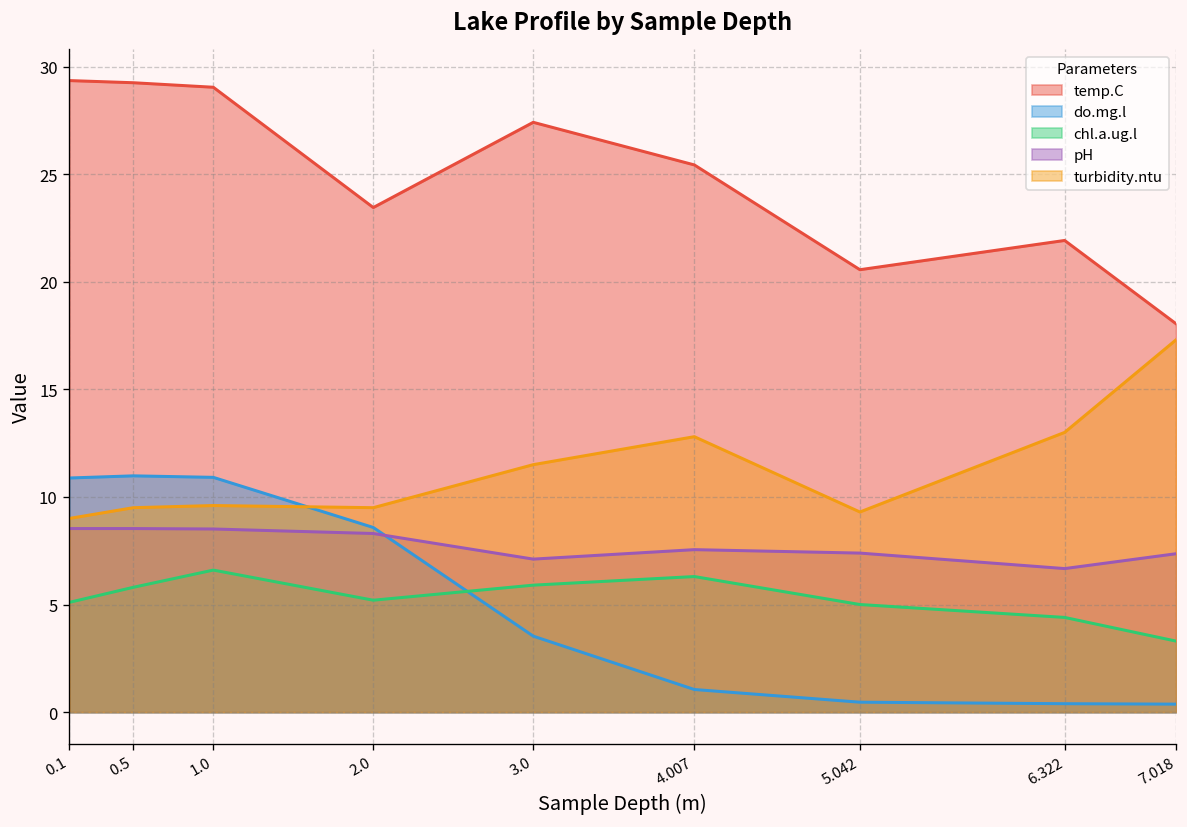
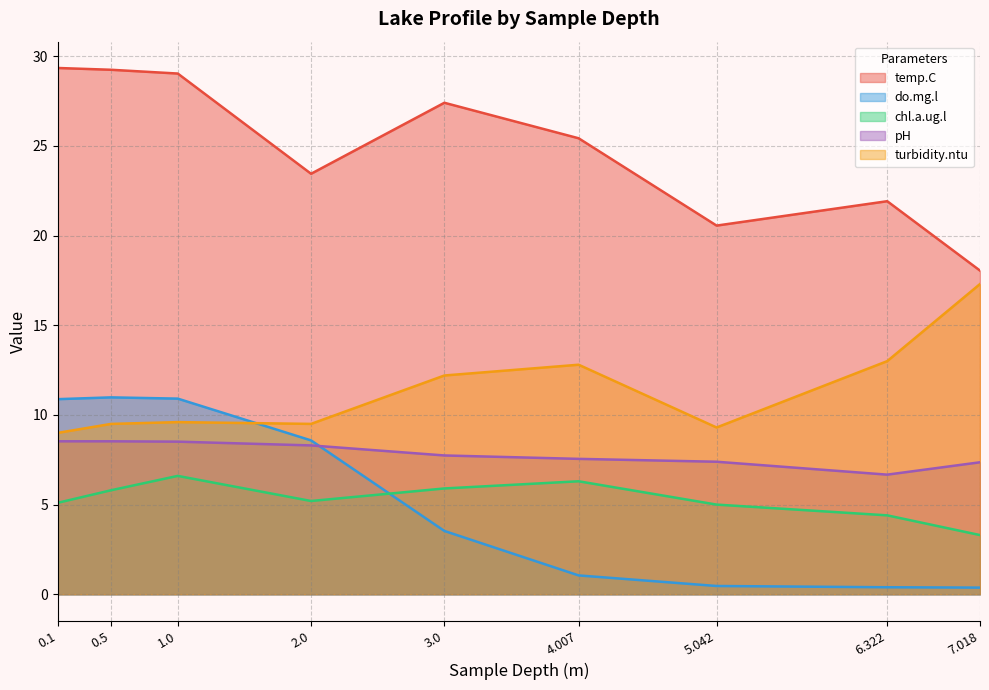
  {
    "temp.C": {
      "0.1": 29.4,
      "0.5": 29.3,
      "1.0": 29.0,
      "2.0": 23.5,
      "3.0": 27.4,
      "4.007": 25.4,
      "5.042": 20.6,
      "6.322": 21.9,
      "7.018": 18.1
    },
    "do.mg.l": {
      "0.1": 10.9,
      "0.5": 11.0,
      "1.0": 10.9,
      "2.0": 8.6,
      "3.0": 3.5,
      "4.007": 1.1,
      "5.042": 0.5,
      "6.322": 0.4,
      "7.018": 0.4
    },
    "chl.a.ug.l": {
      "0.1": 5.1,
      "0.5": 5.8,
      "1.0": 6.6,
      "2.0": 5.2,
      "3.0": 5.9,
      "4.007": 6.3,
      "5.042": 5.0,
      "6.322": 4.4,
      "7.018": 3.3
    },
    "pH": {
      "0.1": 8.5,
      "0.5": 8.5,
      "1.0": 8.5,
      "2.0": 8.3,
-     "3.0": 7.1,
+     "3.0": 7.7,
      "4.007": 7.6,
      "5.042": 7.4,
      "6.322": 6.7,
      "7.018": 7.4
    },
    "turbidity.ntu": {
      "0.1": 9.0,
      "0.5": 9.5,
      "1.0": 9.6,
      "2.0": 9.5,
-     "3.0": 11.5,
+     "3.0": 12.2,
      "4.007": 12.8,
      "5.042": 9.3,
      "6.322": 13.0,
      "7.018": 17.3
    }
  }
